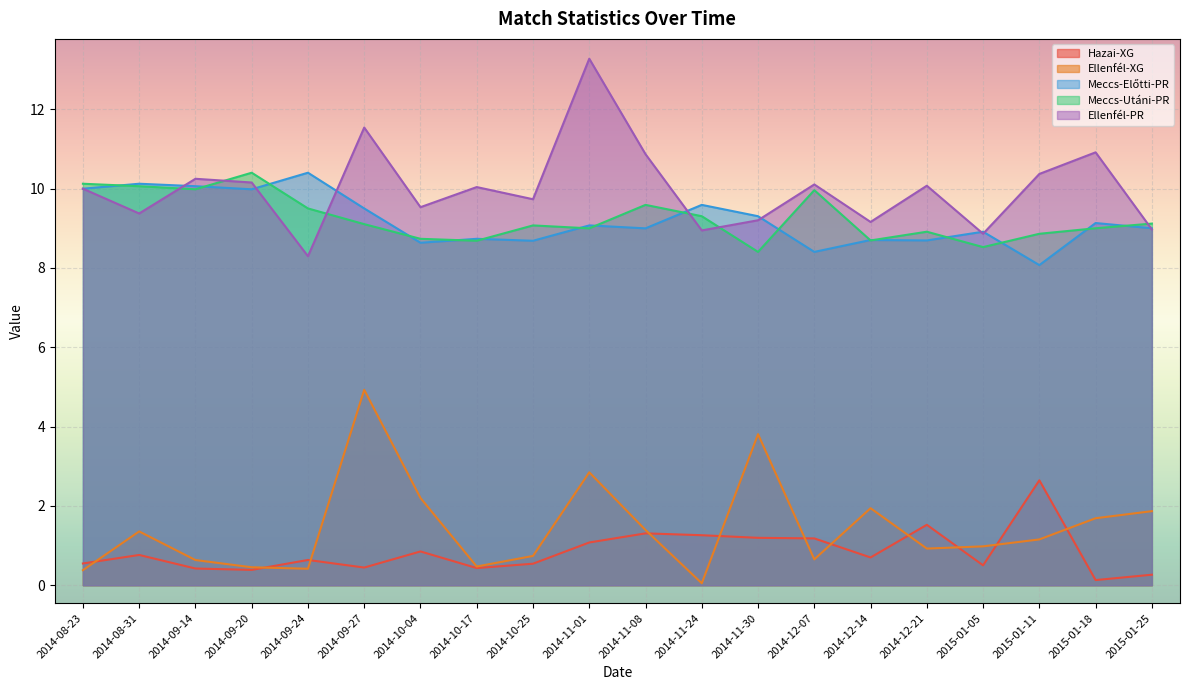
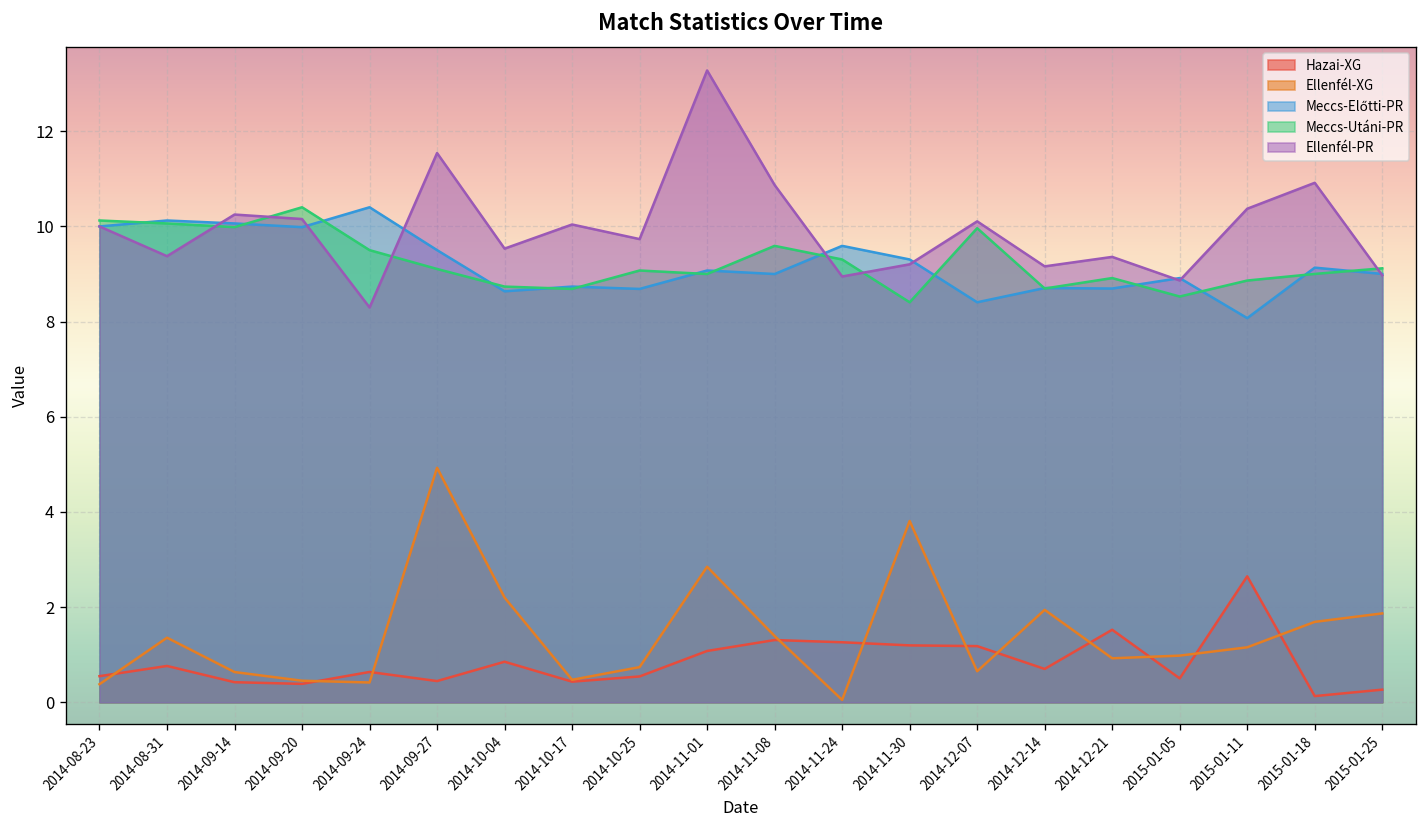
  {
    "Meccs-Előtti-PR": {
      "2014-09-14": 10.1,
      "2014-09-20": 10.0,
      "2014-09-24": 10.4,
      "2014-09-27": 9.5,
      "2014-10-04": 8.6,
      "2014-10-25": 8.7,
      "2014-11-01": 9.1,
      "2014-11-08": 9.0,
      "2014-11-24": 9.6,
      "2014-11-30": 9.3,
      "2014-12-07": 8.4,
      "2014-12-21": 8.7,
      "2015-01-11": 8.1,
      "2015-01-18": 9.1
    },
    "Meccs-Utáni-PR": {
      "2014-08-23": 10.1,
      "2014-09-14": 10.0,
      "2014-09-20": 10.4,
      "2014-09-24": 9.5,
      "2014-09-27": 9.1,
      "2014-10-04": 8.7,
      "2014-10-25": 9.1,
      "2014-11-01": 9.0,
      "2014-11-08": 9.6,
      "2014-11-24": 9.3,
      "2014-11-30": 8.4,
      "2014-12-07": 10.0,
      "2014-12-21": 8.9,
      "2015-01-05": 8.5,
      "2015-01-11": 8.9,
      "2015-01-18": 9.0,
      "2015-01-25": 9.1
    },
    "Ellenfél-PR": {
      "2014-08-31": 9.4,
      "2014-09-14": 10.3,
      "2014-09-20": 10.2,
      "2014-09-24": 8.3,
      "2014-09-27": 11.5,
      "2014-10-04": 9.5,
      "2014-10-17": 10.0,
      "2014-10-25": 9.7,
      "2014-11-01": 13.3,
      "2014-11-08": 10.9,
      "2014-11-24": 8.9,
      "2014-11-30": 9.2,
      "2014-12-07": 10.1,
      "2014-12-14": 9.2,
-     "2014-12-21": 10.1,
+     "2014-12-21": 9.4,
      "2015-01-11": 10.4,
      "2015-01-18": 10.9
    }
  }
